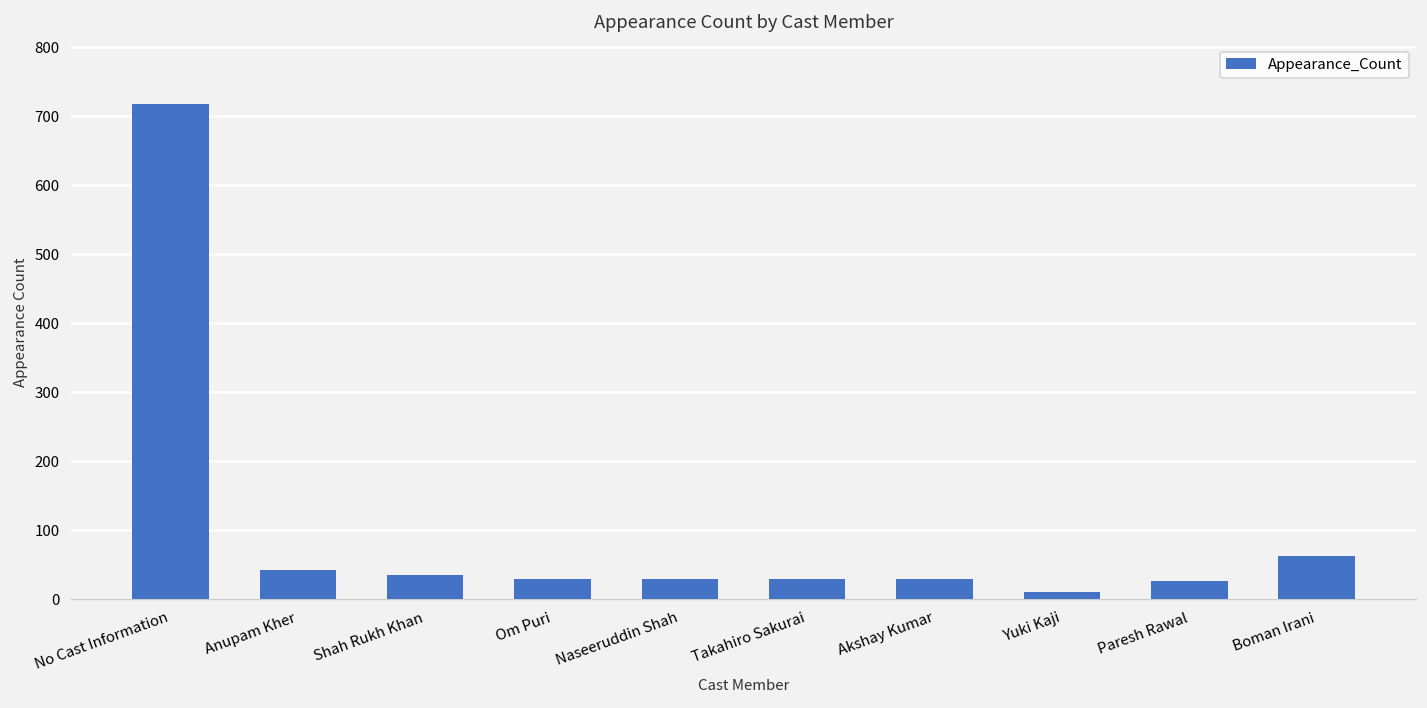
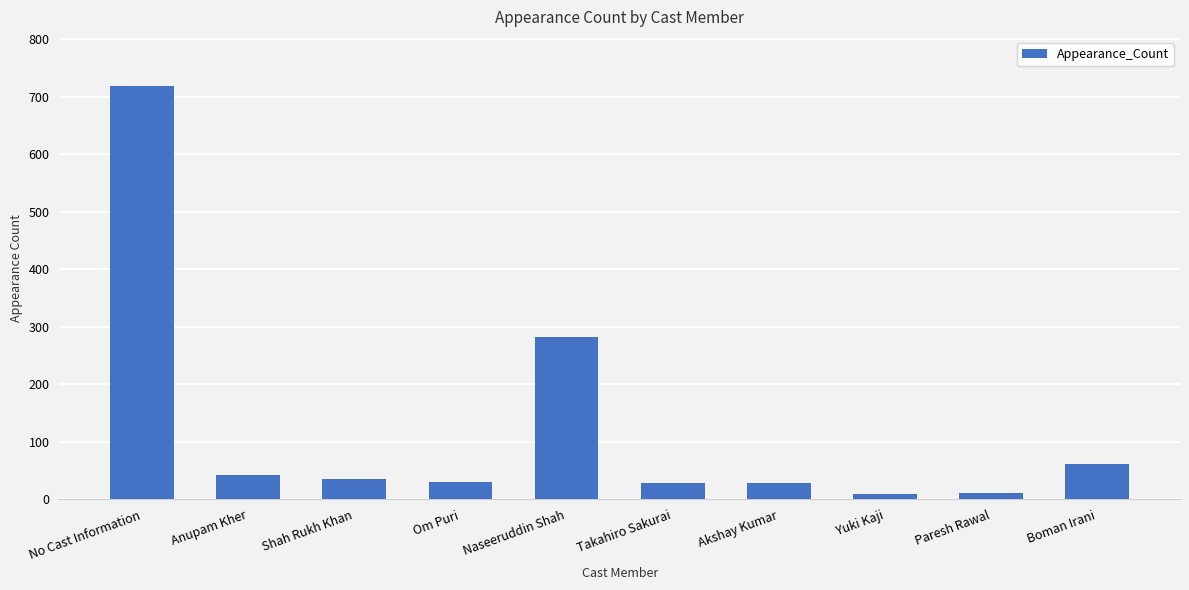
  {
    "No Cast Information": 720,
    "Anupam Kher": 40,
    "Shah Rukh Khan": 40,
    "Om Puri": 30,
-   "Naseeruddin Shah": 30,
+   "Naseeruddin Shah": 280,
    "Takahiro Sakurai": 30,
    "Akshay Kumar": 30,
    "Yuki Kaji": 10,
-   "Paresh Rawal": 30,
+   "Paresh Rawal": 10,
    "Boman Irani": 60
  }
